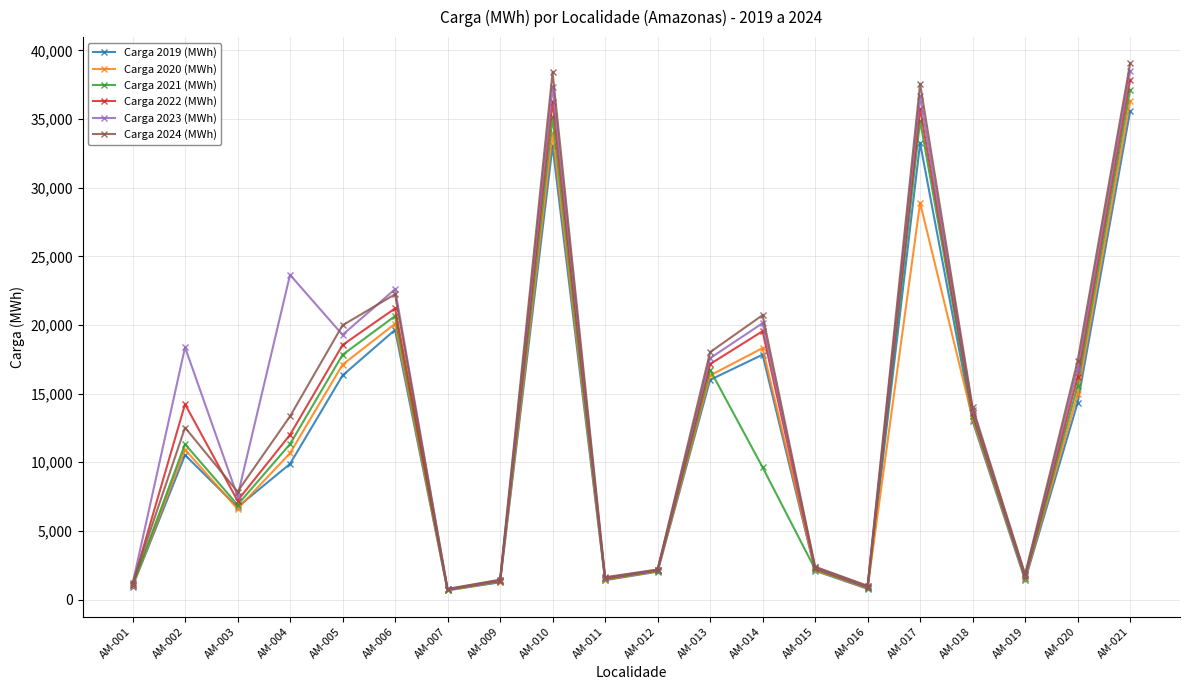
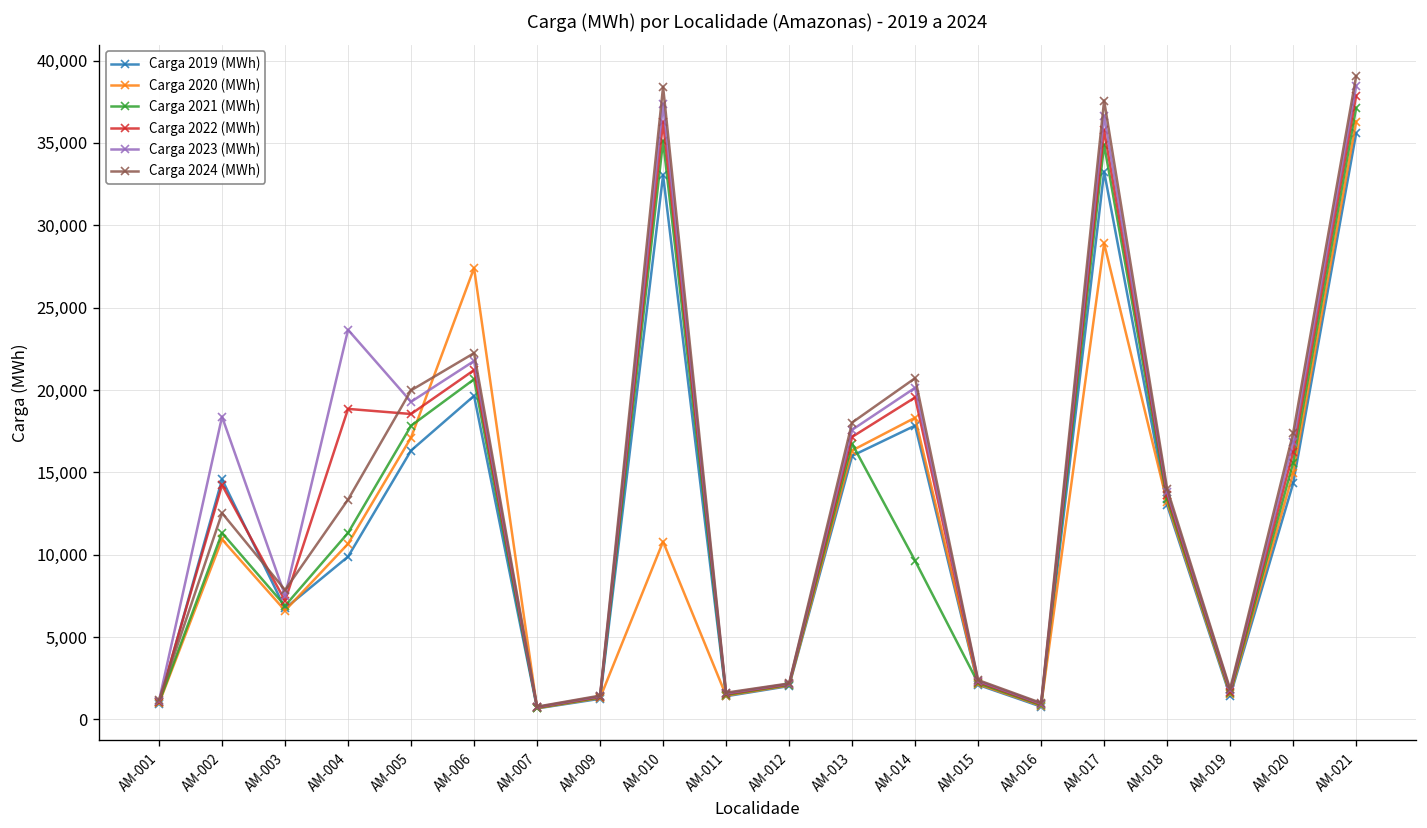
  {
    "Carga 2019 (MWh)": {
-     "AM-002": "10,500",
+     "AM-002": "14,600",
      "AM-004": "9,900",
      "AM-005": "16,300",
      "AM-006": "19,600",
      "AM-010": "33,000",
      "AM-013": "16,000",
      "AM-014": "17,800",
      "AM-017": "33,300",
      "AM-020": "14,300",
      "AM-021": "35,600"
    },
    "Carga 2020 (MWh)": {
      "AM-002": "10,900",
      "AM-004": "10,700",
      "AM-005": "17,100",
-     "AM-006": "20,100",
-     "AM-010": "34,000",
+     "AM-006": "27,400",
+     "AM-010": "10,800",
      "AM-013": "16,300",
      "AM-014": "18,300",
      "AM-017": "28,900",
      "AM-020": "14,900",
      "AM-021": "36,300"
    },
    "Carga 2021 (MWh)": {
      "AM-002": "11,300",
      "AM-004": "11,300",
      "AM-005": "17,800",
      "AM-006": "20,700",
      "AM-010": "35,100",
      "AM-013": "16,700",
      "AM-014": "9,600",
      "AM-017": "34,900",
      "AM-018": "13,400",
      "AM-020": "15,600",
      "AM-021": "37,100"
    },
    "Carga 2022 (MWh)": {
      "AM-002": "14,200",
      "AM-003": "7,200",
-     "AM-004": "12,000",
+     "AM-004": "18,900",
      "AM-005": "18,500",
      "AM-006": "21,200",
      "AM-010": "36,300",
      "AM-013": "17,200",
      "AM-014": "19,500",
      "AM-017": "35,800",
      "AM-018": "13,600",
      "AM-020": "16,200",
      "AM-021": "37,900"
    },
    "Carga 2023 (MWh)": {
      "AM-002": "18,400",
      "AM-003": "7,500",
      "AM-004": "23,700",
      "AM-005": "19,300",
-     "AM-006": "22,600",
+     "AM-006": "21,800",
      "AM-010": "37,400",
      "AM-013": "17,600",
      "AM-014": "20,100",
      "AM-017": "36,700",
      "AM-018": "13,800",
      "AM-020": "16,800",
      "AM-021": "38,500"
    },
    "Carga 2024 (MWh)": {
      "AM-002": "12,500",
      "AM-003": "7,900",
      "AM-004": "13,300",
      "AM-005": "20,000",
      "AM-006": "22,200",
      "AM-010": "38,400",
      "AM-013": "18,000",
      "AM-014": "20,700",
      "AM-017": "37,600",
      "AM-018": "14,000",
      "AM-020": "17,400",
      "AM-021": "39,100"
    }
  }
